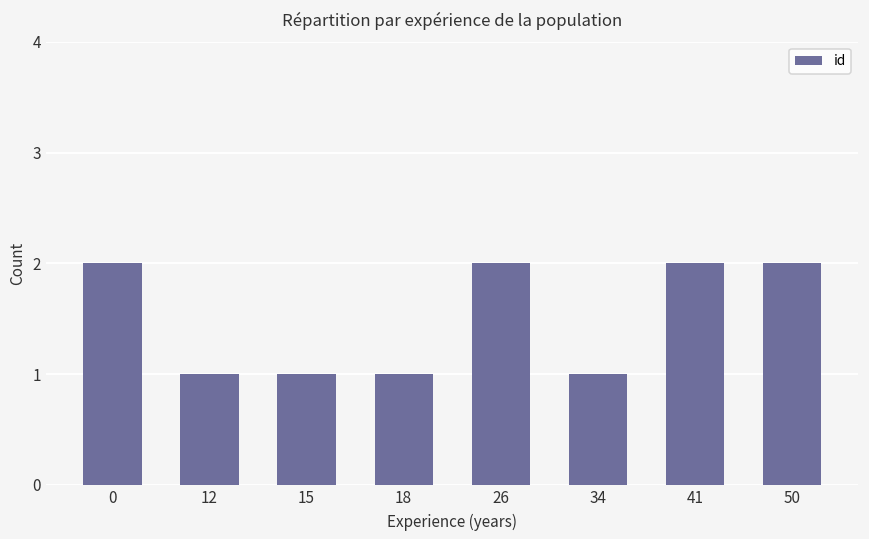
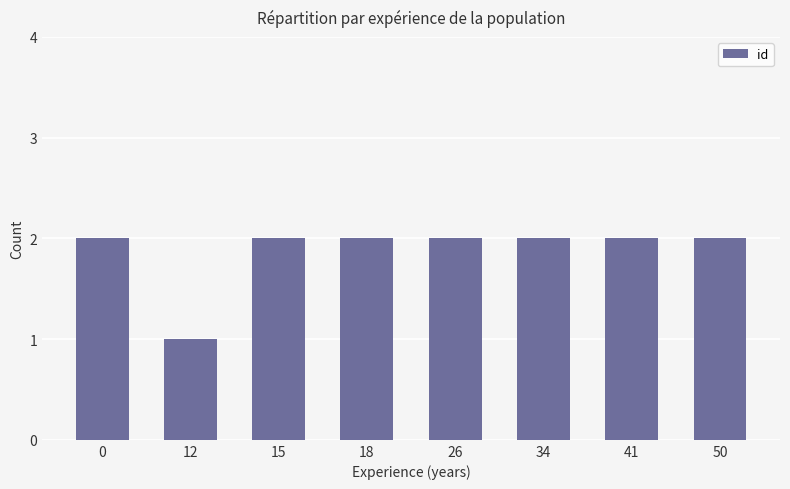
  {
    "0": 2,
    "12": 1,
-   "15": 1,
-   "18": 1,
+   "15": 2,
+   "18": 2,
    "26": 2,
-   "34": 1,
+   "34": 2,
    "41": 2,
    "50": 2
  }
